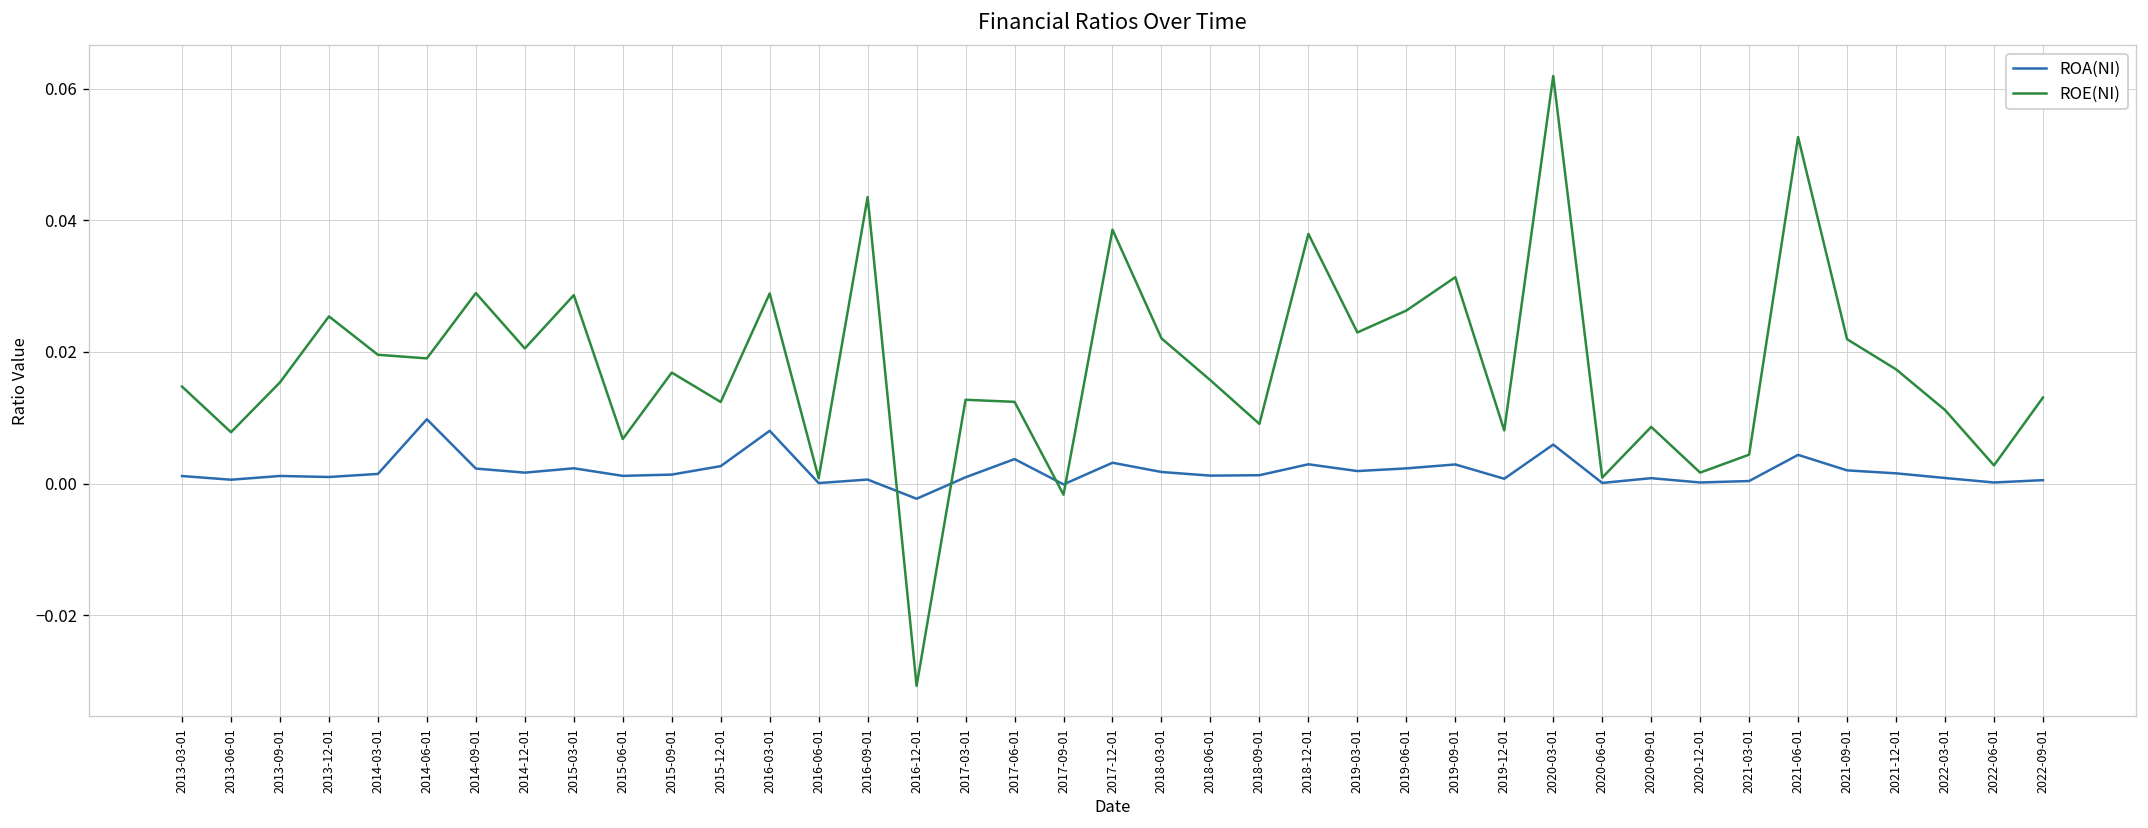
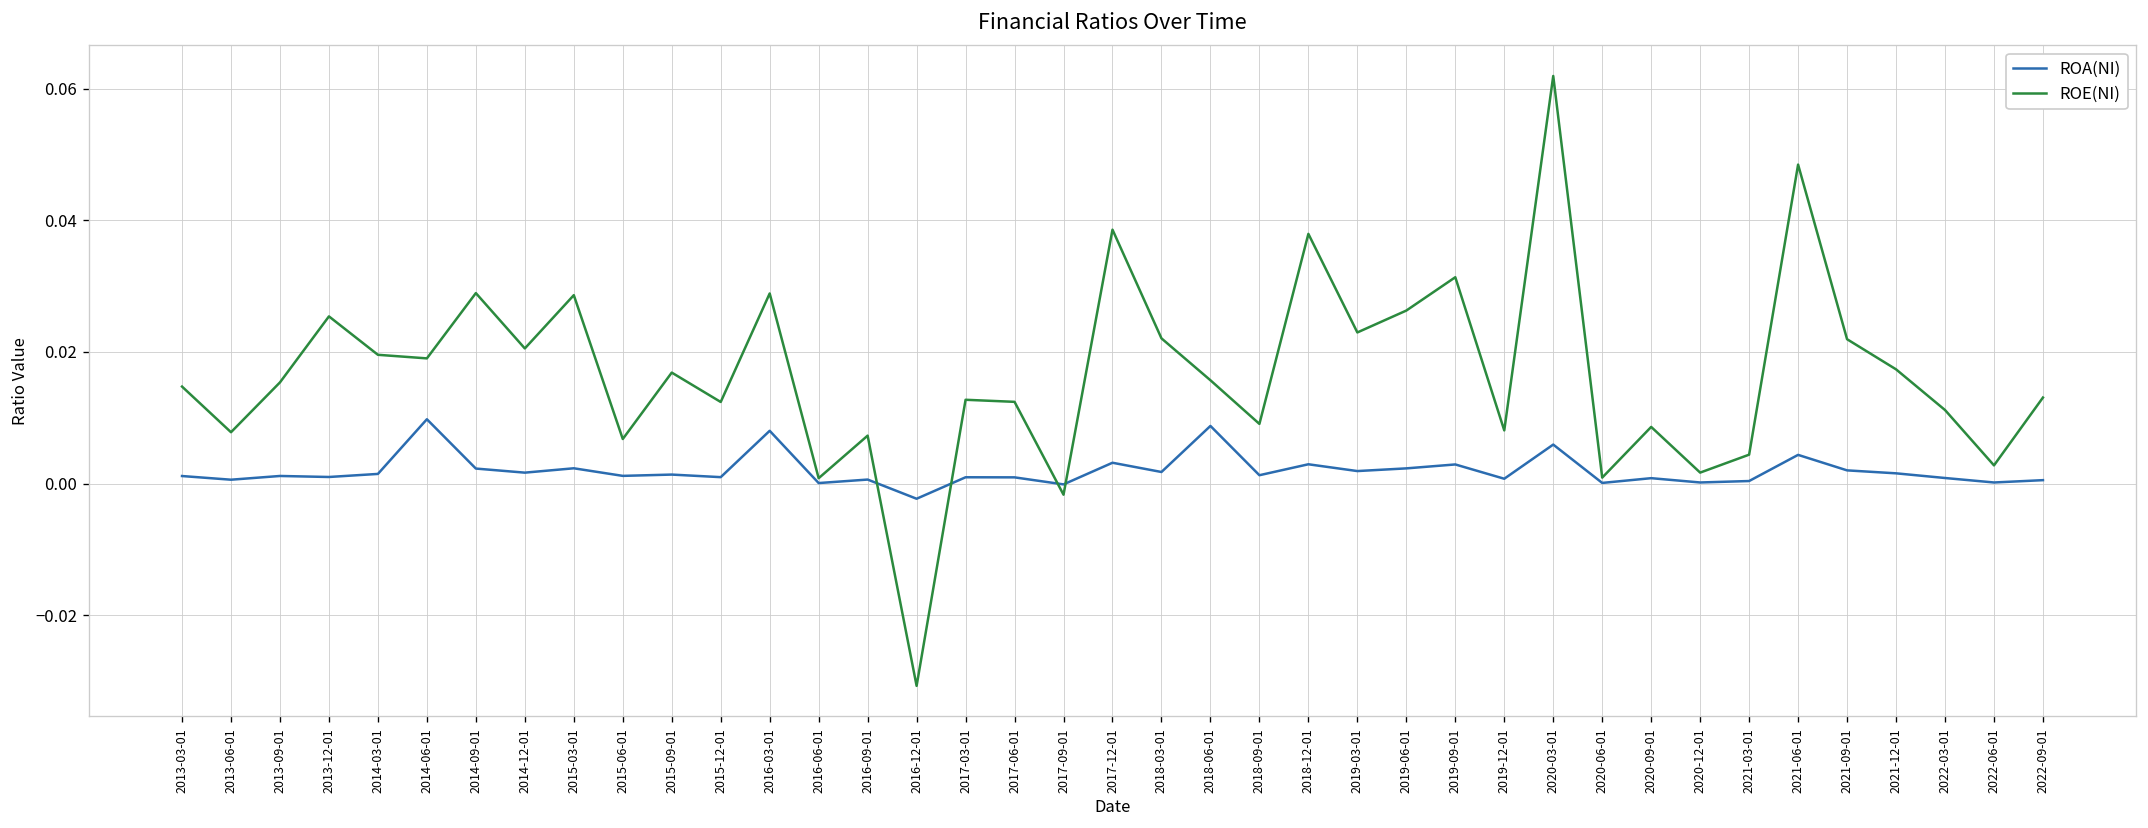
  {
    "ROA(NI)": {
      "2013-03-01": 0.001,
      "2013-06-01": 0.001,
      "2013-09-01": 0.001,
      "2013-12-01": 0.001,
      "2014-03-01": 0.001,
      "2014-06-01": 0.010,
      "2014-09-01": 0.002,
      "2014-12-01": 0.002,
      "2015-03-01": 0.002,
      "2015-06-01": 0.001,
      "2015-09-01": 0.001,
-     "2015-12-01": 0.003,
+     "2015-12-01": 0.001,
      "2016-03-01": 0.008,
      "2016-06-01": 0.000,
      "2016-09-01": 0.001,
      "2016-12-01": -0.002,
      "2017-03-01": 0.001,
-     "2017-06-01": 0.004,
+     "2017-06-01": 0.001,
      "2017-09-01": 0.000,
      "2017-12-01": 0.003,
      "2018-03-01": 0.002,
-     "2018-06-01": 0.001,
+     "2018-06-01": 0.009,
      "2018-09-01": 0.001,
      "2018-12-01": 0.003,
      "2019-03-01": 0.002,
      "2019-06-01": 0.002,
      "2019-09-01": 0.003,
      "2019-12-01": 0.001,
      "2020-03-01": 0.006,
      "2020-06-01": 0.000,
      "2020-09-01": 0.001,
      "2020-12-01": 0.000,
      "2021-03-01": 0.000,
      "2021-06-01": 0.004,
      "2021-09-01": 0.002,
      "2021-12-01": 0.002,
      "2022-03-01": 0.001,
      "2022-06-01": 0.000,
      "2022-09-01": 0.001
    },
    "ROE(NI)": {
      "2013-03-01": 0.015,
      "2013-06-01": 0.008,
      "2013-09-01": 0.015,
      "2013-12-01": 0.025,
      "2014-03-01": 0.020,
      "2014-06-01": 0.019,
      "2014-09-01": 0.029,
      "2014-12-01": 0.021,
      "2015-03-01": 0.029,
      "2015-06-01": 0.007,
      "2015-09-01": 0.017,
      "2015-12-01": 0.012,
      "2016-03-01": 0.029,
      "2016-06-01": 0.001,
-     "2016-09-01": 0.044,
+     "2016-09-01": 0.007,
      "2016-12-01": -0.031,
      "2017-03-01": 0.013,
      "2017-06-01": 0.012,
      "2017-09-01": -0.002,
      "2017-12-01": 0.039,
      "2018-03-01": 0.022,
      "2018-06-01": 0.016,
      "2018-09-01": 0.009,
      "2018-12-01": 0.038,
      "2019-03-01": 0.023,
      "2019-06-01": 0.026,
      "2019-09-01": 0.031,
      "2019-12-01": 0.008,
      "2020-03-01": 0.062,
      "2020-06-01": 0.001,
      "2020-09-01": 0.009,
      "2020-12-01": 0.002,
      "2021-03-01": 0.004,
-     "2021-06-01": 0.053,
+     "2021-06-01": 0.048,
      "2021-09-01": 0.022,
      "2021-12-01": 0.017,
      "2022-03-01": 0.011,
      "2022-06-01": 0.003,
      "2022-09-01": 0.013
    }
  }
